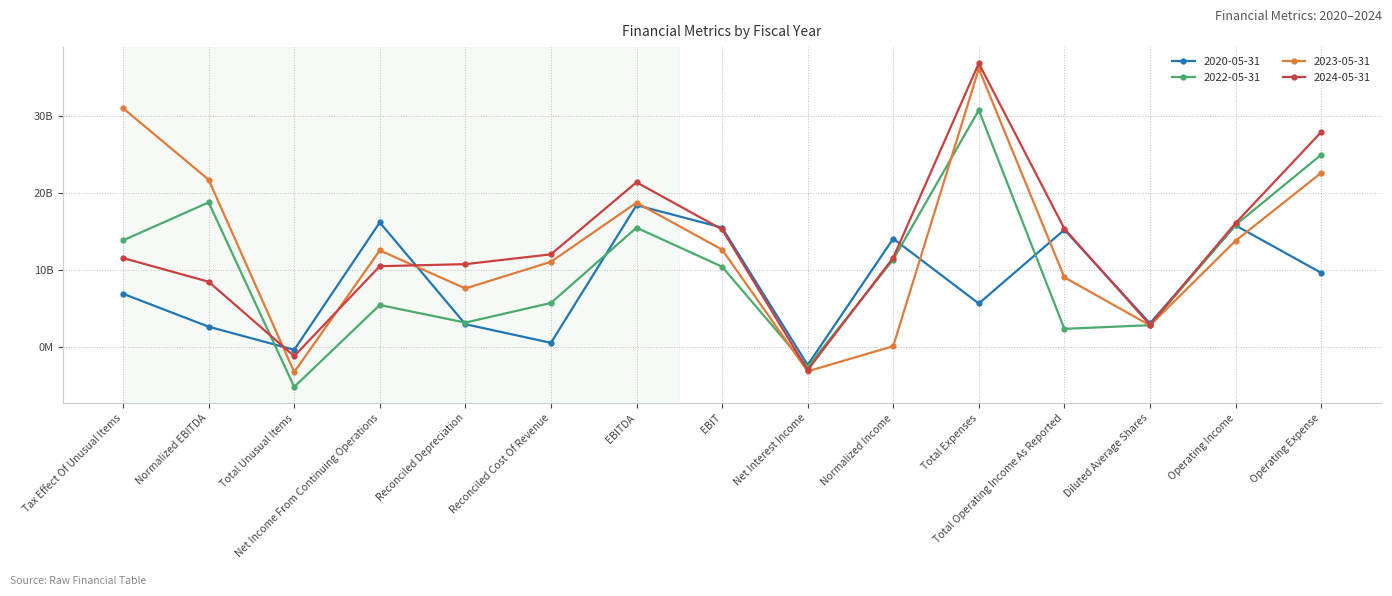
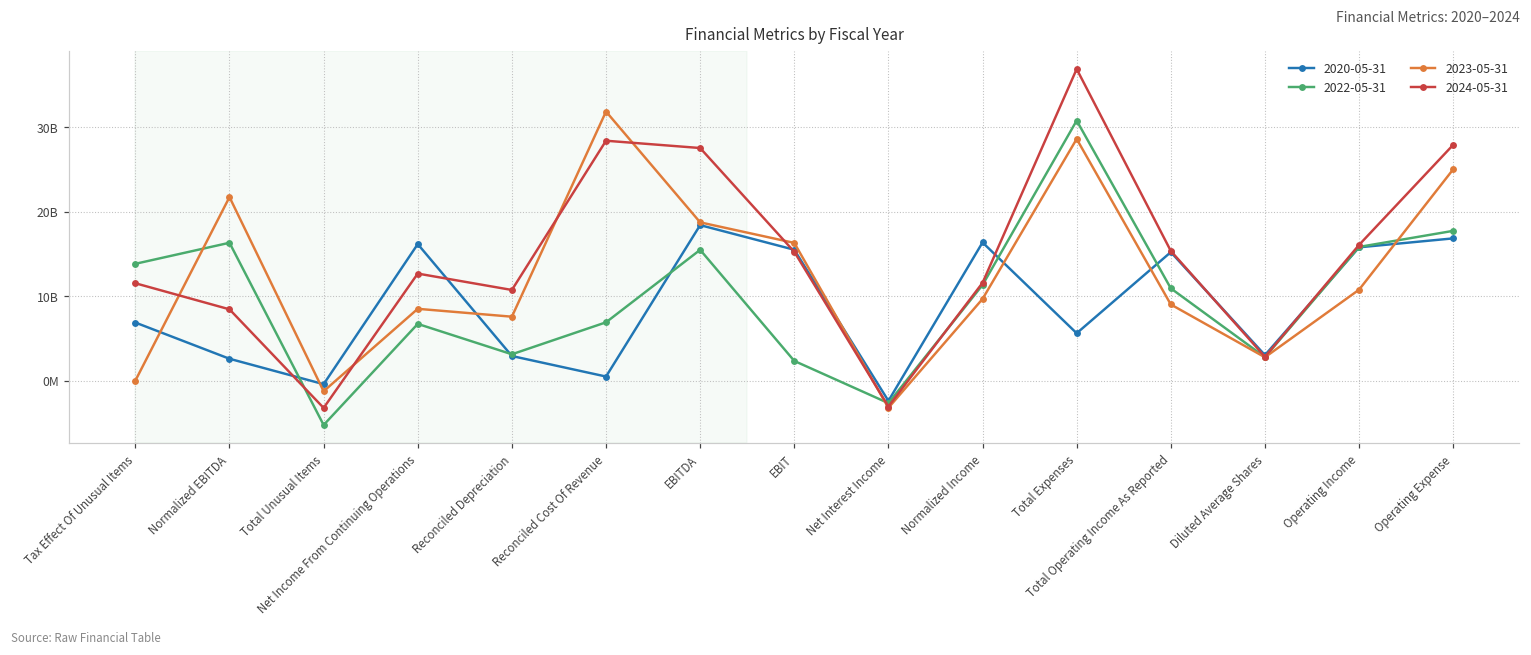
  {
    "2020-05-31": {
      "Tax Effect Of Unusual Items": 7000000000,
      "Normalized EBITDA": 3000000000,
      "Total Unusual Items": 0,
      "Net Income From Continuing Operations": 16000000000,
      "Reconciled Cost Of Revenue": 0,
-     "Normalized Income": 14000000000,
+     "Normalized Income": 16000000000,
      "Total Expenses": 6000000000,
-     "Operating Expense": 10000000000
+     "Operating Expense": 17000000000
    },
    "2022-05-31": {
      "Tax Effect Of Unusual Items": 14000000000,
-     "Normalized EBITDA": 19000000000,
+     "Normalized EBITDA": 16000000000,
      "Total Unusual Items": -5000000000,
-     "Net Income From Continuing Operations": 5000000000,
-     "Reconciled Cost Of Revenue": 6000000000,
+     "Net Income From Continuing Operations": 7000000000,
+     "Reconciled Cost Of Revenue": 7000000000,
      "EBITDA": 15000000000,
-     "EBIT": 10000000000,
+     "EBIT": 2000000000,
      "Total Expenses": 31000000000,
-     "Total Operating Income As Reported": 2000000000,
-     "Operating Expense": 25000000000
+     "Total Operating Income As Reported": 11000000000,
+     "Operating Expense": 18000000000
    },
    "2023-05-31": {
-     "Tax Effect Of Unusual Items": 31000000000,
+     "Tax Effect Of Unusual Items": 0,
      "Normalized EBITDA": 22000000000,
-     "Total Unusual Items": -3000000000,
-     "Net Income From Continuing Operations": 13000000000,
+     "Total Unusual Items": -1000000000,
+     "Net Income From Continuing Operations": 9000000000,
      "Reconciled Depreciation": 8000000000,
-     "Reconciled Cost Of Revenue": 11000000000,
-     "EBIT": 13000000000,
-     "Normalized Income": 0,
-     "Total Expenses": 36000000000,
+     "Reconciled Cost Of Revenue": 32000000000,
+     "EBIT": 16000000000,
+     "Normalized Income": 10000000000,
+     "Total Expenses": 29000000000,
      "Total Operating Income As Reported": 9000000000,
-     "Operating Income": 14000000000,
-     "Operating Expense": 23000000000
+     "Operating Income": 11000000000,
+     "Operating Expense": 25000000000
    },
    "2024-05-31": {
      "Tax Effect Of Unusual Items": 12000000000,
      "Normalized EBITDA": 8000000000,
-     "Total Unusual Items": -1000000000,
-     "Net Income From Continuing Operations": 10000000000,
+     "Total Unusual Items": -3000000000,
+     "Net Income From Continuing Operations": 13000000000,
      "Reconciled Depreciation": 11000000000,
-     "Reconciled Cost Of Revenue": 12000000000,
-     "EBITDA": 21000000000,
+     "Reconciled Cost Of Revenue": 28000000000,
+     "EBITDA": 28000000000,
      "Total Expenses": 37000000000,
      "Operating Expense": 28000000000
    }
  }
